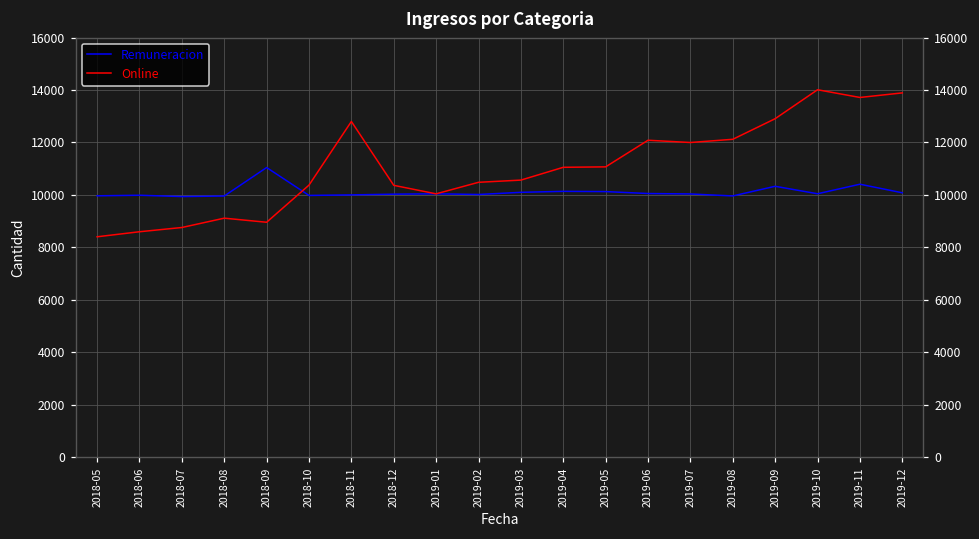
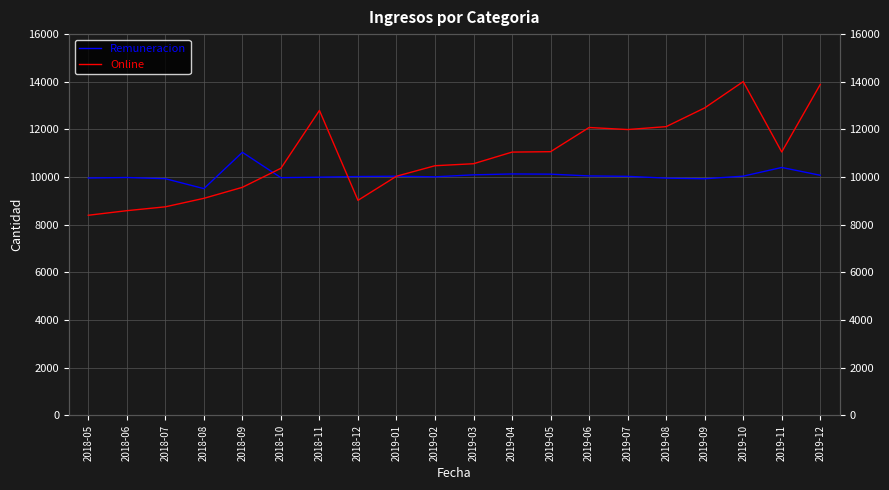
  {
    "Remuneracion": {
      "2018-05": 10000,
      "2018-06": 10000,
      "2018-07": 9900,
-     "2018-08": 10000,
+     "2018-08": 9500,
      "2018-09": 11000,
      "2018-10": 10000,
      "2018-11": 10000,
      "2018-12": 10000,
      "2019-02": 10000,
      "2019-03": 10100,
      "2019-04": 10100,
      "2019-05": 10100,
      "2019-06": 10100,
      "2019-07": 10000,
      "2019-08": 10000,
-     "2019-09": 10300,
+     "2019-09": 9900,
      "2019-10": 10000,
      "2019-11": 10400,
      "2019-12": 10100
    },
    "Online": {
      "2018-05": 8400,
      "2018-06": 8600,
      "2018-07": 8800,
      "2018-08": 9100,
-     "2018-09": 9000,
+     "2018-09": 9600,
      "2018-10": 10400,
      "2018-11": 12800,
-     "2018-12": 10400,
+     "2018-12": 9000,
      "2019-02": 10500,
      "2019-03": 10600,
      "2019-04": 11100,
      "2019-05": 11100,
      "2019-06": 12100,
      "2019-07": 12000,
      "2019-08": 12100,
      "2019-09": 12900,
      "2019-10": 14000,
-     "2019-11": 13700,
+     "2019-11": 11100,
      "2019-12": 13900
    }
  }
